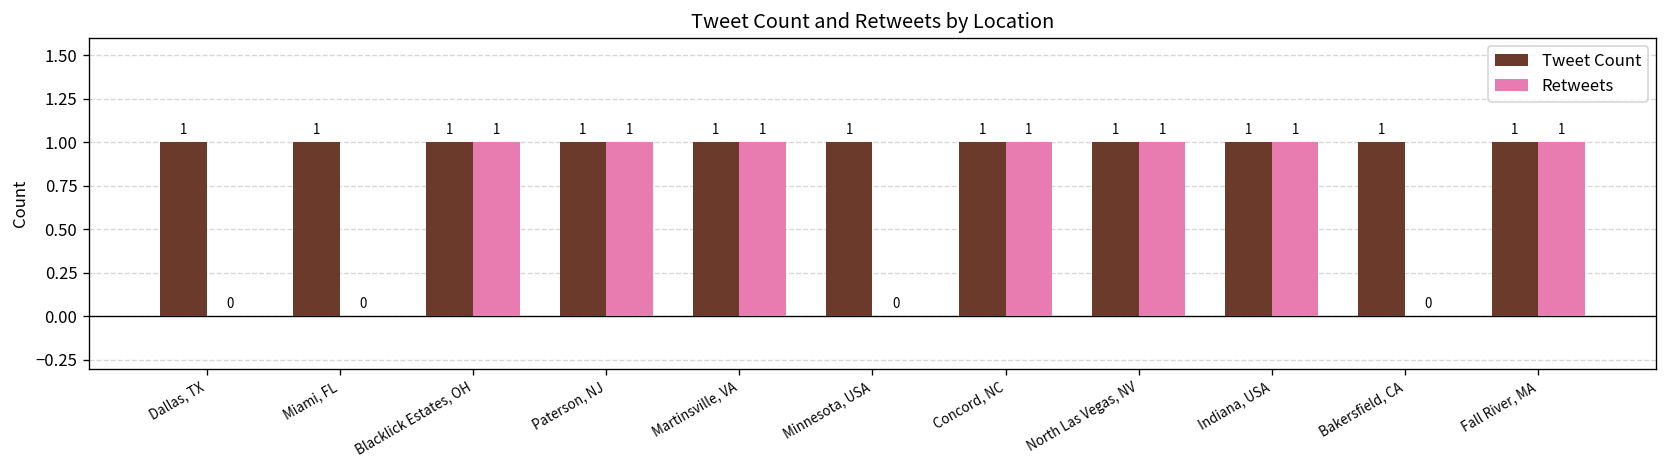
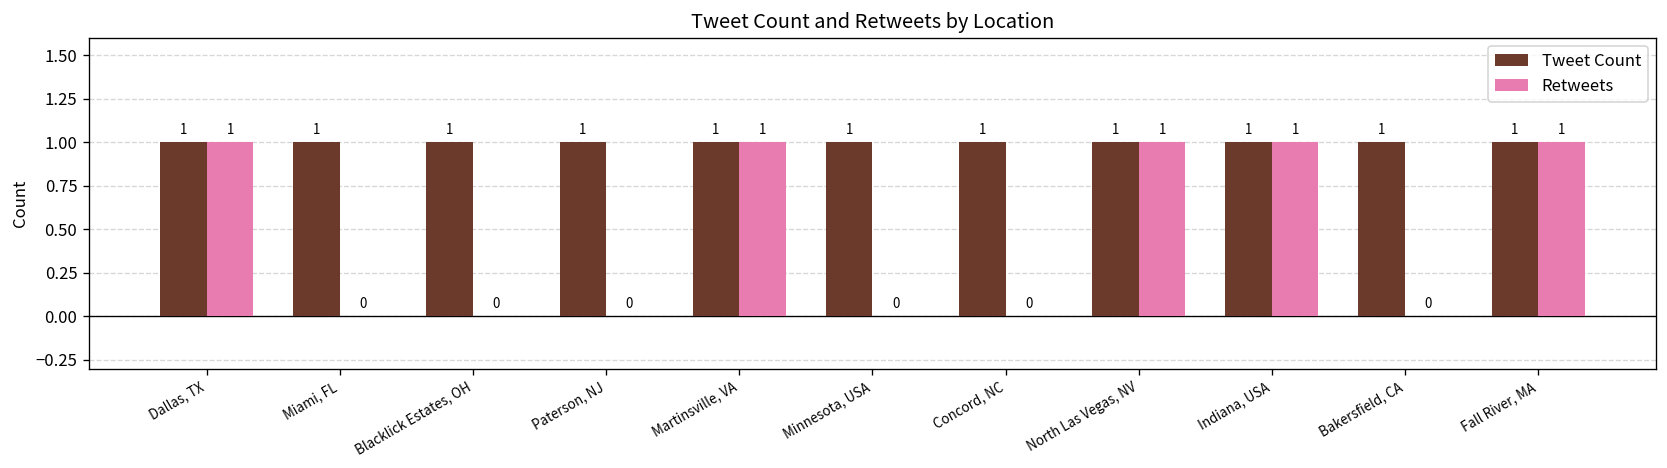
  {
    "Tweet Count": {
      "Dallas, TX": 1,
      "Miami, FL": 1,
      "Blacklick Estates, OH": 1,
      "Paterson, NJ": 1,
      "Martinsville, VA": 1,
      "Minnesota, USA": 1,
      "Concord, NC": 1,
      "North Las Vegas, NV": 1,
      "Indiana, USA": 1,
      "Bakersfield, CA": 1,
      "Fall River, MA": 1
    },
    "Retweets": {
-     "Dallas, TX": 0,
+     "Dallas, TX": 1,
      "Miami, FL": 0,
-     "Blacklick Estates, OH": 1,
-     "Paterson, NJ": 1,
+     "Blacklick Estates, OH": 0,
+     "Paterson, NJ": 0,
      "Martinsville, VA": 1,
      "Minnesota, USA": 0,
-     "Concord, NC": 1,
+     "Concord, NC": 0,
      "North Las Vegas, NV": 1,
      "Indiana, USA": 1,
      "Bakersfield, CA": 0,
      "Fall River, MA": 1
    }
  }
